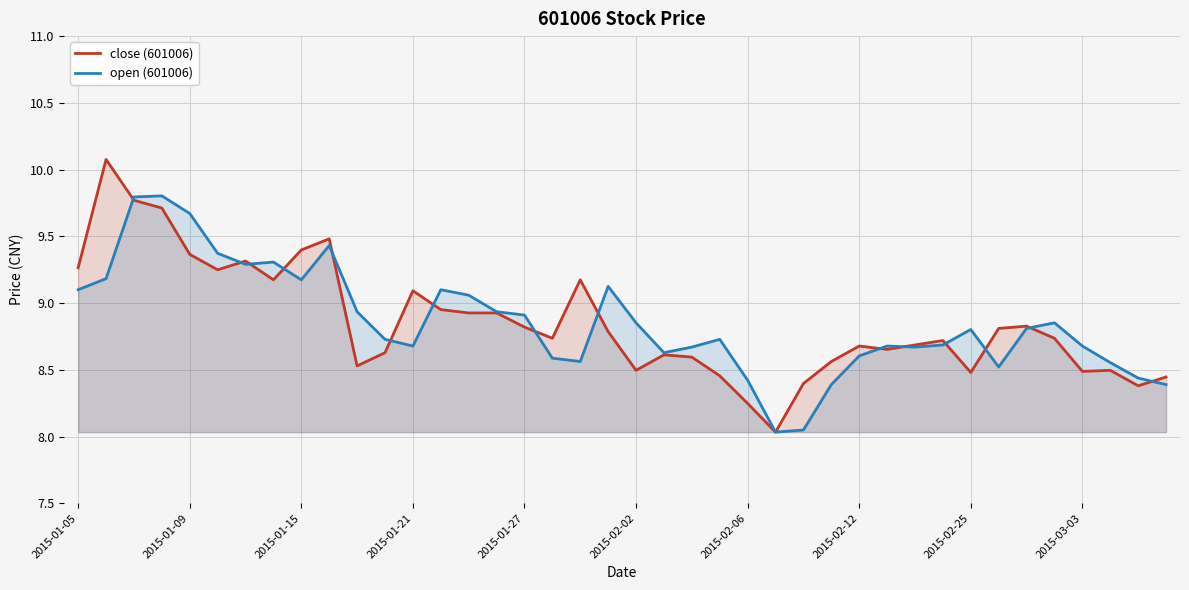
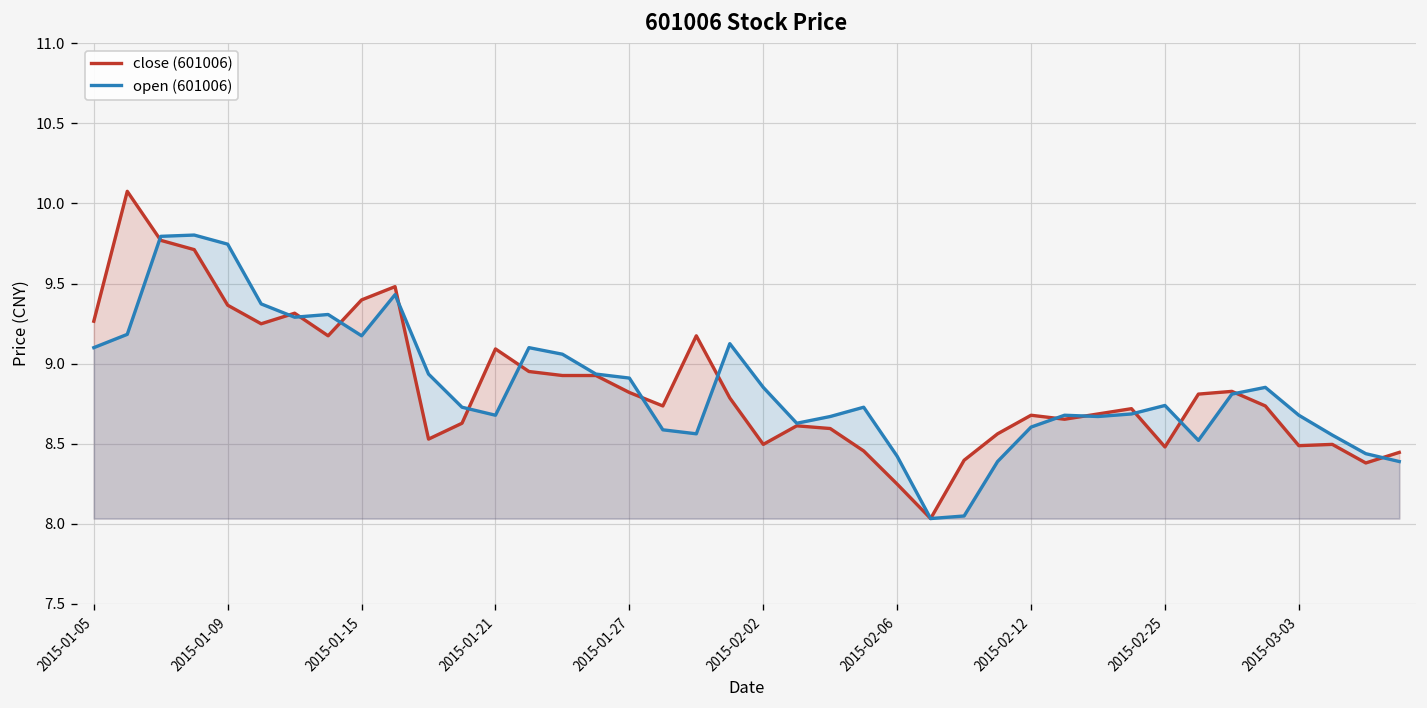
  {
    "close (601006)": {
      "2015-01-05": 9.27,
      "2015-01-09": 9.37,
      "2015-01-15": 9.40,
      "2015-01-21": 9.09,
      "2015-01-27": 8.82,
      "2015-02-02": 8.50,
      "2015-02-06": 8.25,
      "2015-02-12": 8.68,
      "2015-02-25": 8.48,
      "2015-03-03": 8.49
    },
    "open (601006)": {
      "2015-01-05": 9.10,
-     "2015-01-09": 9.67,
+     "2015-01-09": 9.75,
      "2015-01-15": 9.17,
      "2015-01-21": 8.68,
      "2015-01-27": 8.91,
      "2015-02-02": 8.85,
      "2015-02-06": 8.42,
      "2015-02-12": 8.60,
-     "2015-02-25": 8.80,
+     "2015-02-25": 8.74,
      "2015-03-03": 8.68
    }
  }
